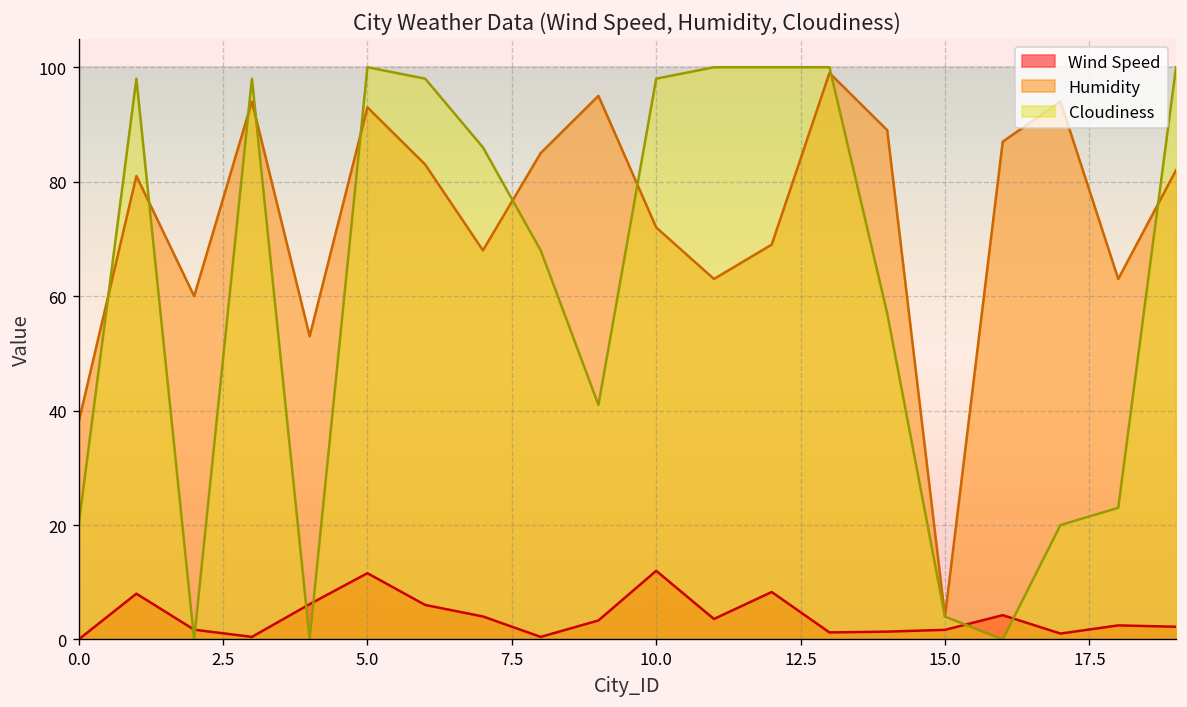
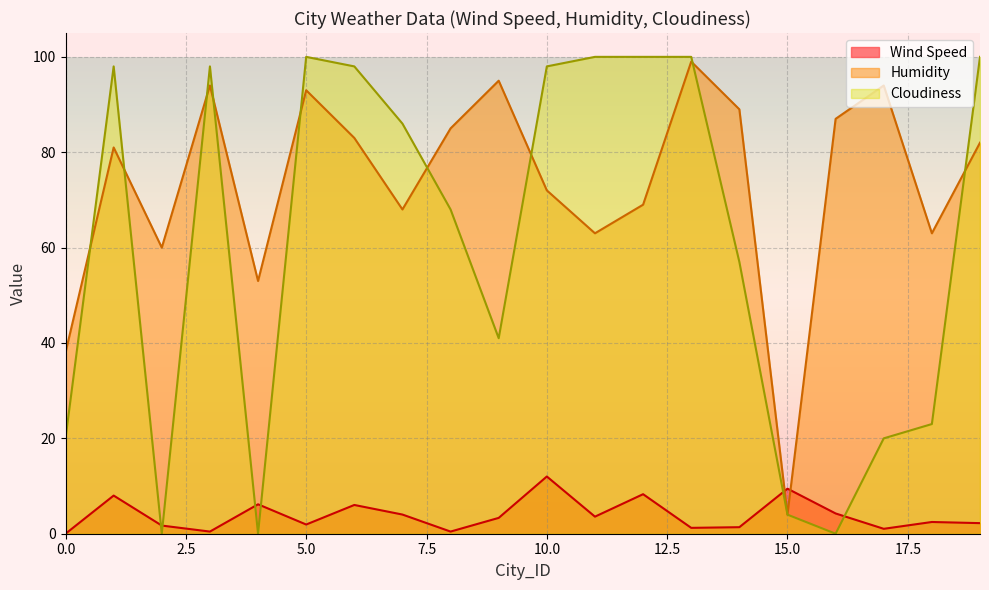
  {
    "Wind Speed": {
      "0.0": 0,
-     "5.0": 12,
+     "5.0": 2,
      "10.0": 12,
-     "15.0": 2
+     "15.0": 9
    },
    "Humidity": {
      "0.0": 38,
      "5.0": 93,
      "10.0": 72
    },
    "Cloudiness": {
      "0.0": 20,
      "5.0": 100,
      "10.0": 98
    }
  }
